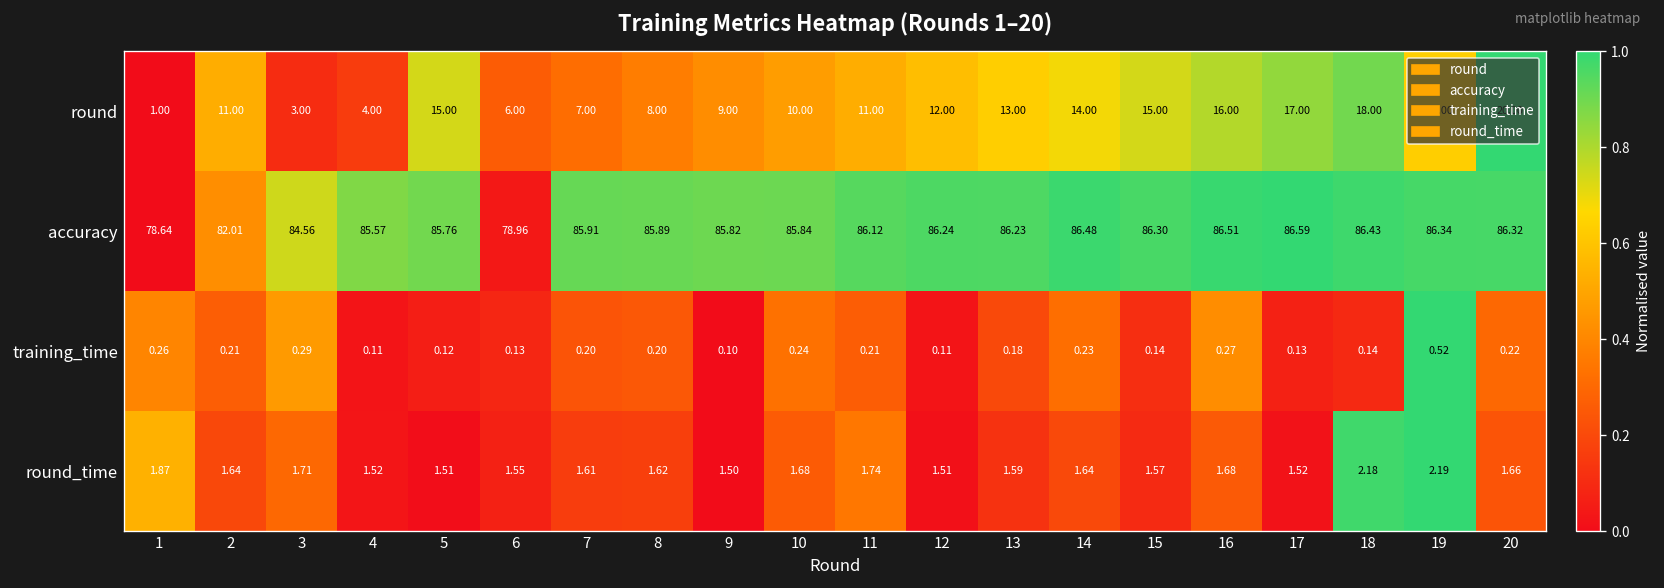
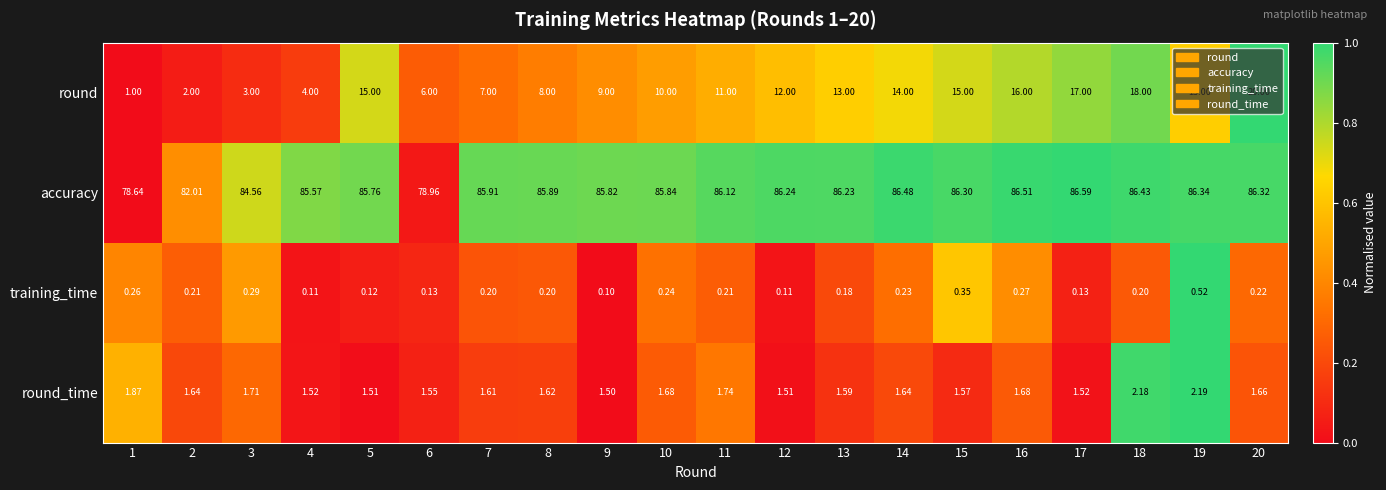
  {
    "round": {
      "1": 1.00,
-     "2": 11.00,
+     "2": 2.00,
      "3": 3.00,
      "4": 4.00,
      "5": 15.00,
      "6": 6.00,
      "7": 7.00,
      "8": 8.00,
      "9": 9.00,
      "10": 10.00,
      "11": 11.00,
      "12": 12.00,
      "13": 13.00,
      "14": 14.00,
      "15": 15.00,
      "16": 16.00,
      "17": 17.00,
      "18": 18.00
    },
    "accuracy": {
      "1": 78.64,
      "2": 82.01,
      "3": 84.56,
      "4": 85.57,
      "5": 85.76,
      "6": 78.96,
      "7": 85.91,
      "8": 85.89,
      "9": 85.82,
      "10": 85.84,
      "11": 86.12,
      "12": 86.24,
      "13": 86.23,
      "14": 86.48,
      "15": 86.30,
      "16": 86.51,
      "17": 86.59,
      "18": 86.43,
      "19": 86.34,
      "20": 86.32
    },
    "training_time": {
      "1": 0.26,
      "2": 0.21,
      "3": 0.29,
      "4": 0.11,
      "5": 0.12,
      "6": 0.13,
      "7": 0.20,
      "8": 0.20,
      "9": 0.10,
      "10": 0.24,
      "11": 0.21,
      "12": 0.11,
      "13": 0.18,
      "14": 0.23,
-     "15": 0.14,
+     "15": 0.35,
      "16": 0.27,
      "17": 0.13,
-     "18": 0.14,
+     "18": 0.20,
      "19": 0.52,
      "20": 0.22
    },
    "round_time": {
      "1": 1.87,
      "2": 1.64,
      "3": 1.71,
      "4": 1.52,
      "5": 1.51,
      "6": 1.55,
      "7": 1.61,
      "8": 1.62,
      "9": 1.50,
      "10": 1.68,
      "11": 1.74,
      "12": 1.51,
      "13": 1.59,
      "14": 1.64,
      "15": 1.57,
      "16": 1.68,
      "17": 1.52,
      "18": 2.18,
      "19": 2.19,
      "20": 1.66
    }
  }
